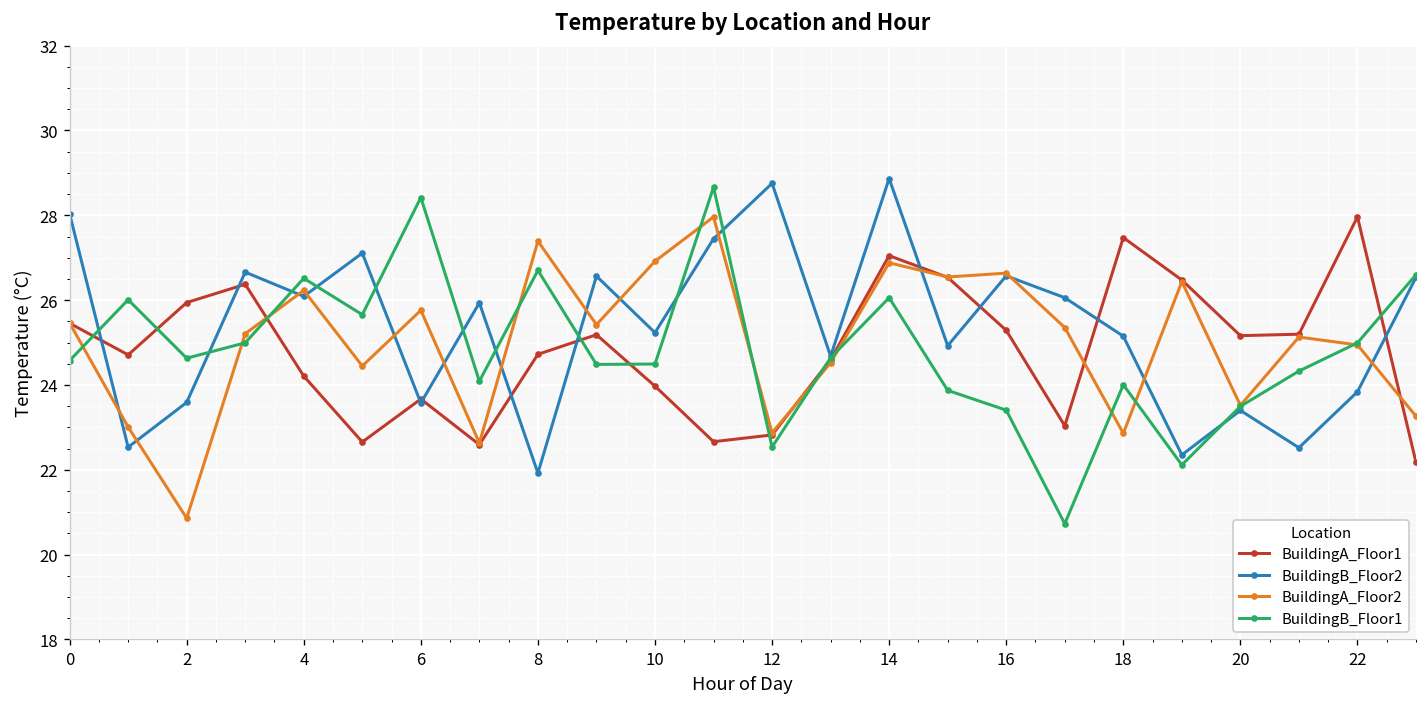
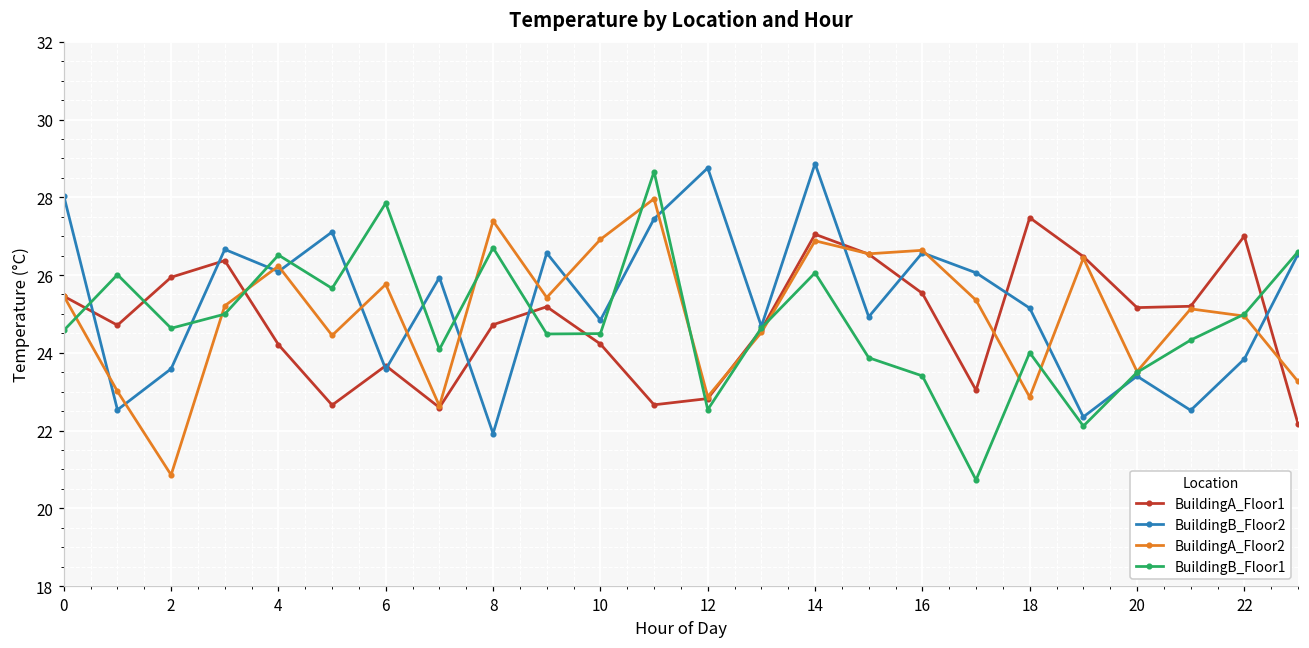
  {
    "BuildingA_Floor1": {
      "2": 25.9,
      "4": 24.2,
      "6": 23.7,
      "8": 24.7,
-     "10": 24.0,
+     "10": 24.2,
      "14": 27.0,
-     "16": 25.3,
+     "16": 25.5,
      "18": 27.5,
      "20": 25.2,
-     "22": 28.0
+     "22": 27.0
    },
    "BuildingB_Floor2": {
      "0": 28.0,
      "2": 23.6,
      "4": 26.1,
      "6": 23.6,
      "8": 21.9,
-     "10": 25.2,
+     "10": 24.8,
      "12": 28.8,
      "14": 28.9,
      "18": 25.2,
      "20": 23.4,
      "22": 23.8
    },
    "BuildingA_Floor2": {
      "2": 20.9,
      "4": 26.2,
      "6": 25.8,
      "8": 27.4,
      "10": 26.9,
      "14": 26.9,
      "18": 22.9
    },
    "BuildingB_Floor1": {
      "0": 24.6,
      "2": 24.6,
      "4": 26.5,
-     "6": 28.4,
+     "6": 27.9,
      "8": 26.7,
      "10": 24.5,
      "12": 22.5,
      "14": 26.1,
      "16": 23.4,
      "18": 24.0
    }
  }
